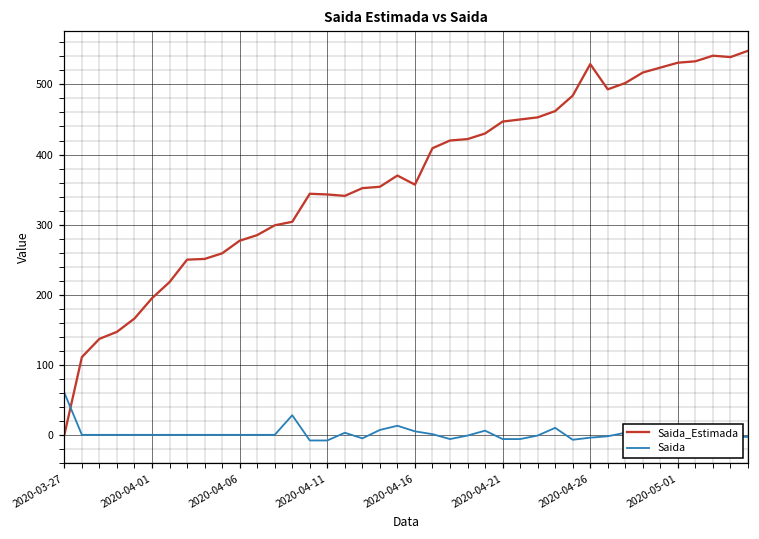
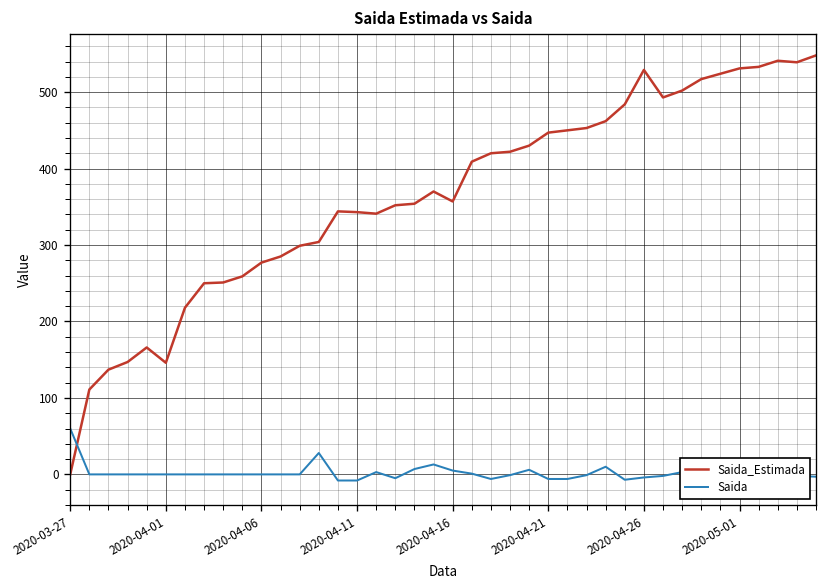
  {
    "Saida_Estimada": {
      "2020-03-27": 0,
-     "2020-04-01": 200,
+     "2020-04-01": 150,
      "2020-04-06": 280,
      "2020-04-11": 340,
      "2020-04-16": 360,
      "2020-04-21": 450,
      "2020-04-26": 530,
      "2020-05-01": 530
    },
    "Saida": {
      "2020-03-27": 60,
      "2020-04-01": 0,
      "2020-04-06": 0,
      "2020-04-11": -10,
      "2020-04-16": 10,
      "2020-04-21": -10,
      "2020-04-26": 0
    }
  }
